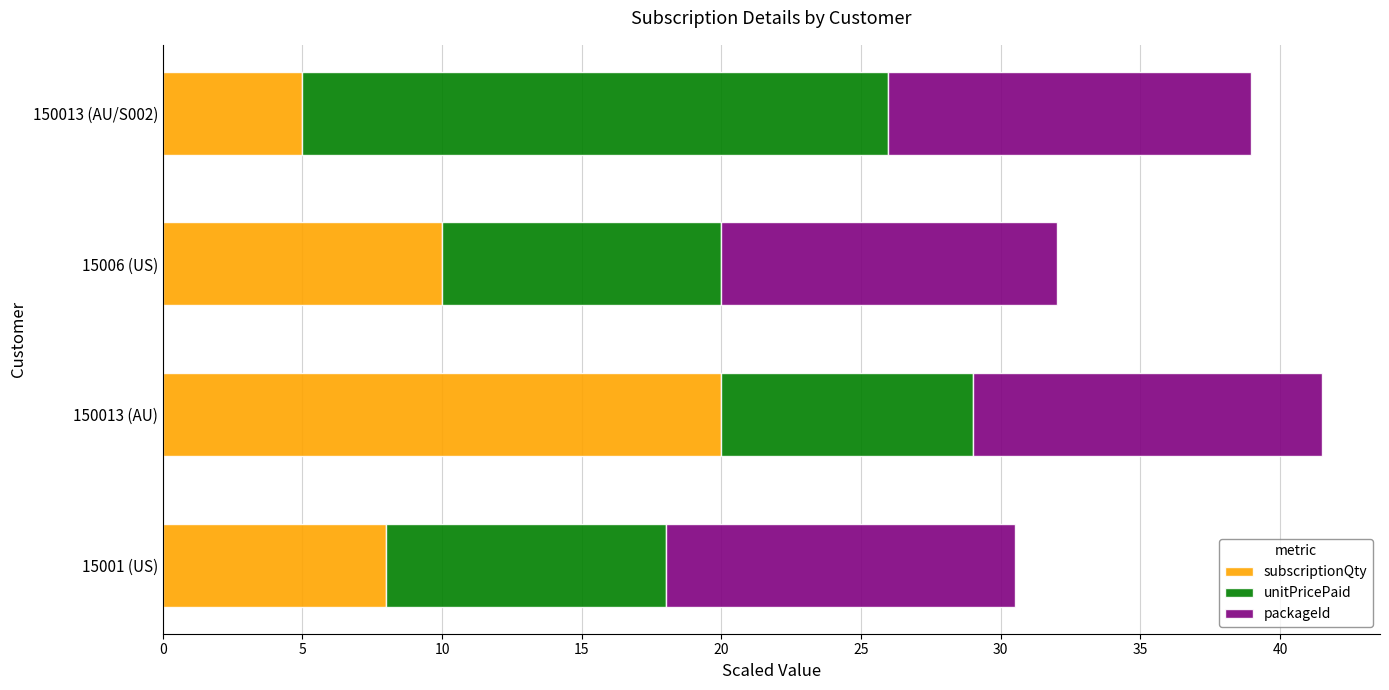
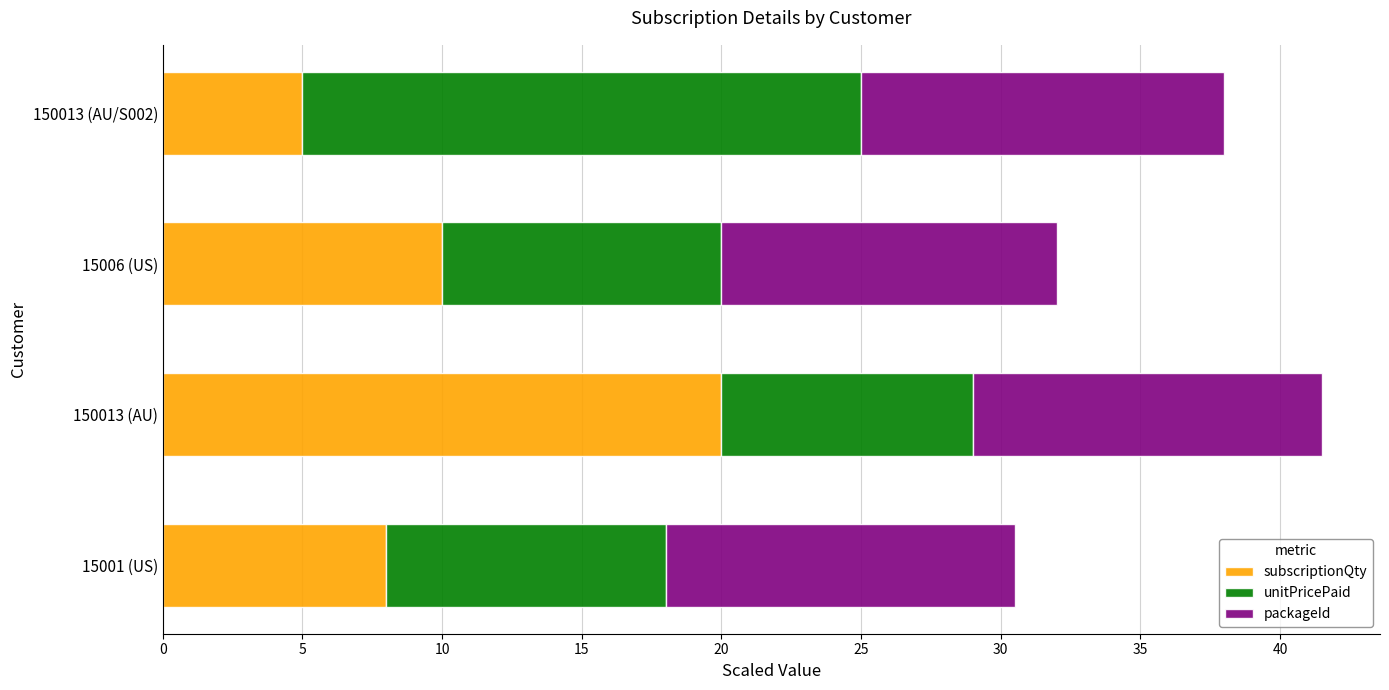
  {
    "subscriptionQty": {
      "150013 (AU/S002)": 5.0,
      "15006 (US)": 10.0,
      "150013 (AU)": 20.0,
      "15001 (US)": 8.0
    },
    "unitPricePaid": {
-     "150013 (AU/S002)": 21.0,
+     "150013 (AU/S002)": 20.0,
      "15006 (US)": 10.0,
      "150013 (AU)": 9.0,
      "15001 (US)": 10.0
    },
    "packageId": {
      "150013 (AU/S002)": 13.0,
      "15006 (US)": 12.0,
      "150013 (AU)": 12.5,
      "15001 (US)": 12.5
    }
  }
